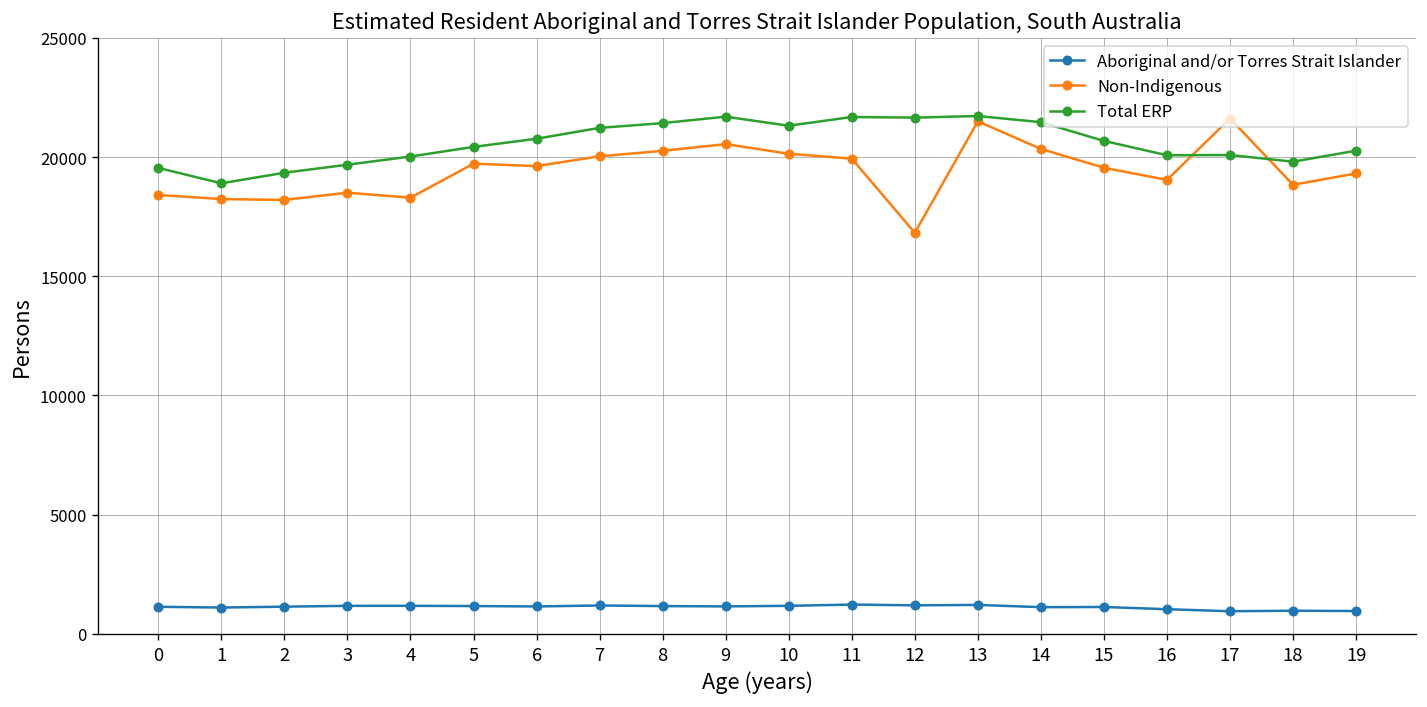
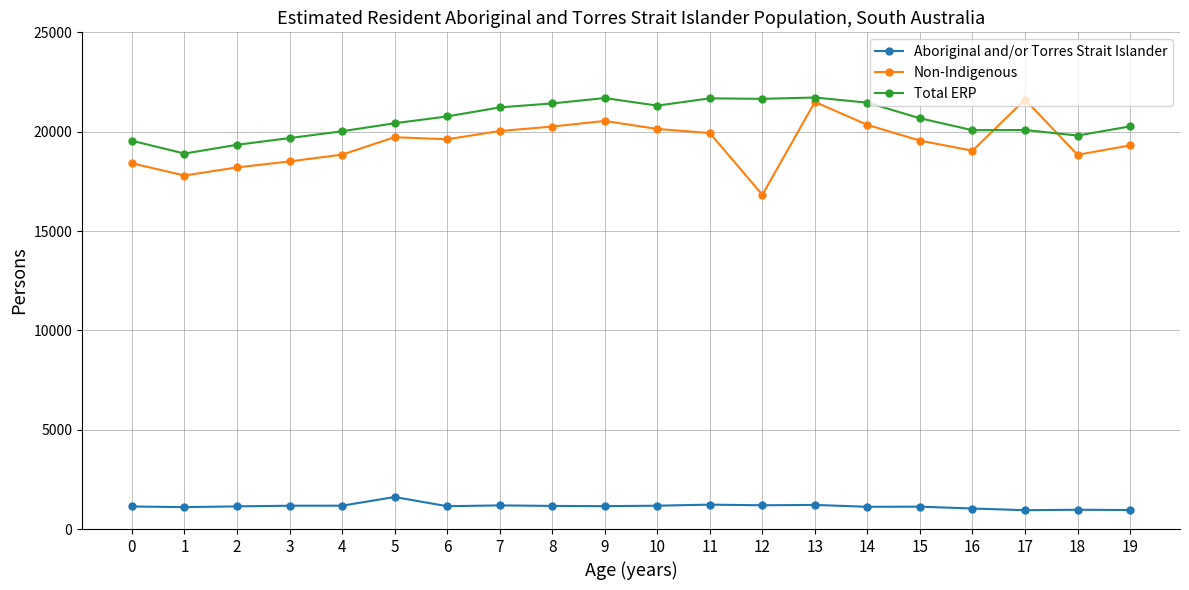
  {
    "Aboriginal and/or Torres Strait Islander": {
      "0": 1100,
      "1": 1100,
      "2": 1100,
      "3": 1200,
      "4": 1200,
-     "5": 1200,
+     "5": 1600,
      "6": 1100,
      "7": 1200,
      "8": 1200,
      "9": 1200,
      "10": 1200,
      "11": 1200,
      "12": 1200,
      "13": 1200,
      "14": 1100,
      "15": 1100,
      "16": 1000,
      "17": 900,
      "18": 1000,
      "19": 1000
    },
    "Non-Indigenous": {
      "0": 18400,
-     "1": 18200,
+     "1": 17800,
      "2": 18200,
      "3": 18500,
-     "4": 18300,
+     "4": 18800,
      "5": 19700,
      "6": 19600,
      "7": 20000,
      "8": 20300,
      "9": 20500,
      "10": 20100,
      "11": 19900,
      "12": 16800,
      "13": 21500,
      "14": 20300,
      "15": 19500,
      "16": 19000,
      "18": 18800,
      "19": 19300
    },
    "Total ERP": {
      "0": 19500,
      "1": 18900,
      "2": 19300,
      "3": 19700,
      "4": 20000,
      "5": 20400,
      "6": 20800,
      "7": 21200,
      "8": 21400,
      "9": 21700,
      "10": 21300,
      "11": 21700,
      "12": 21700,
      "13": 21700,
      "14": 21500,
      "15": 20700,
      "16": 20100,
      "17": 20100,
      "18": 19800,
      "19": 20300
    }
  }
